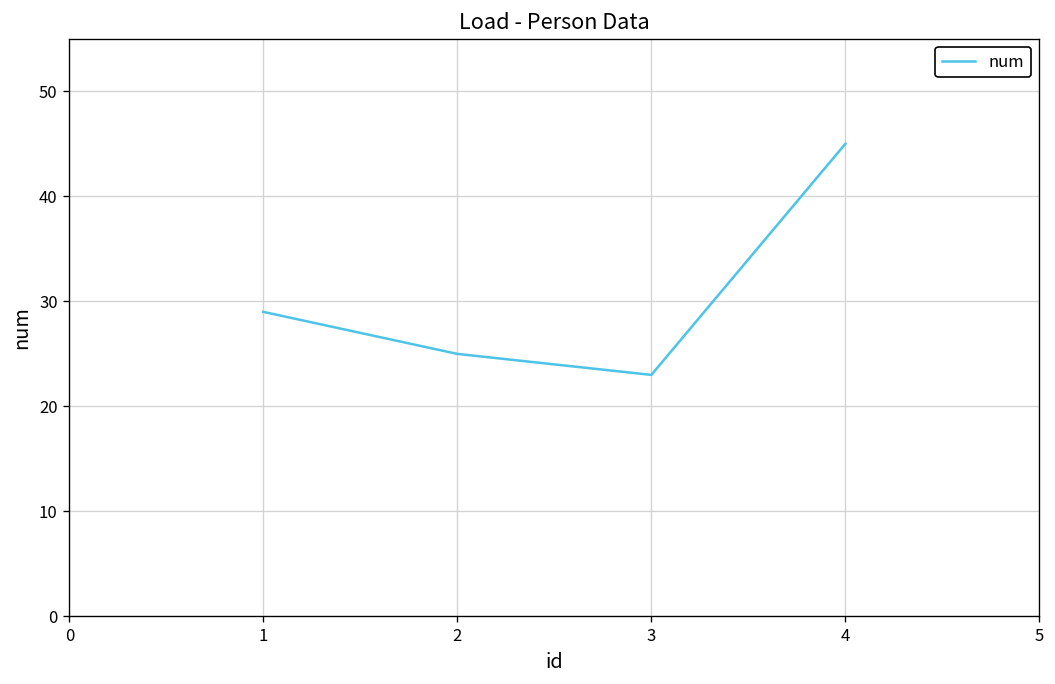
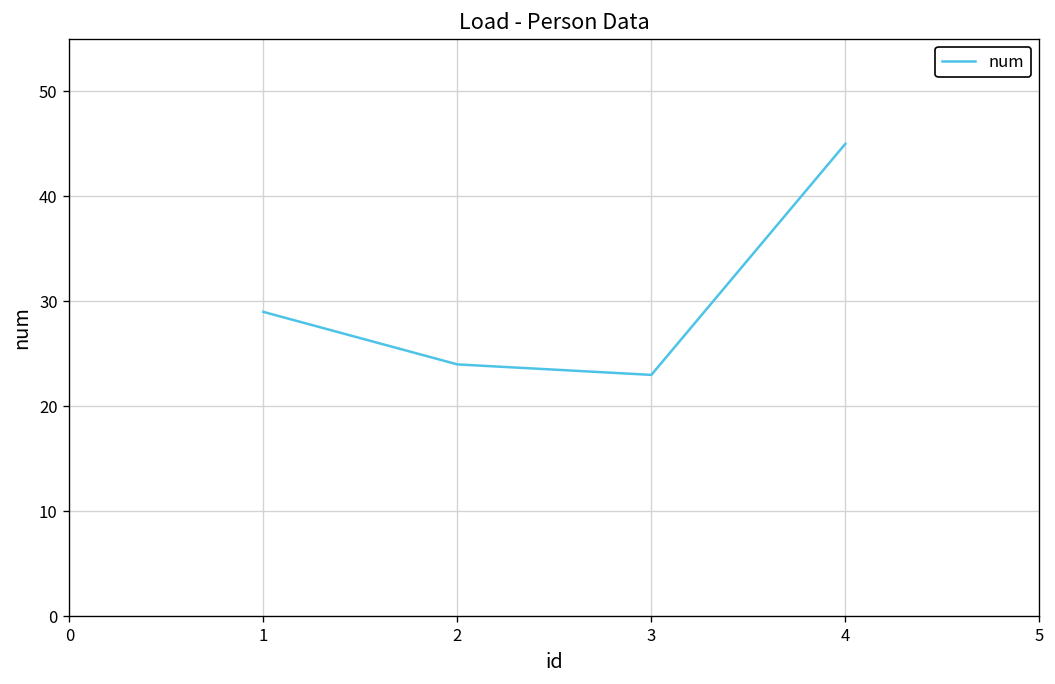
  {
    "1": 29,
-   "2": 25,
+   "2": 24,
    "3": 23,
    "4": 45
  }
